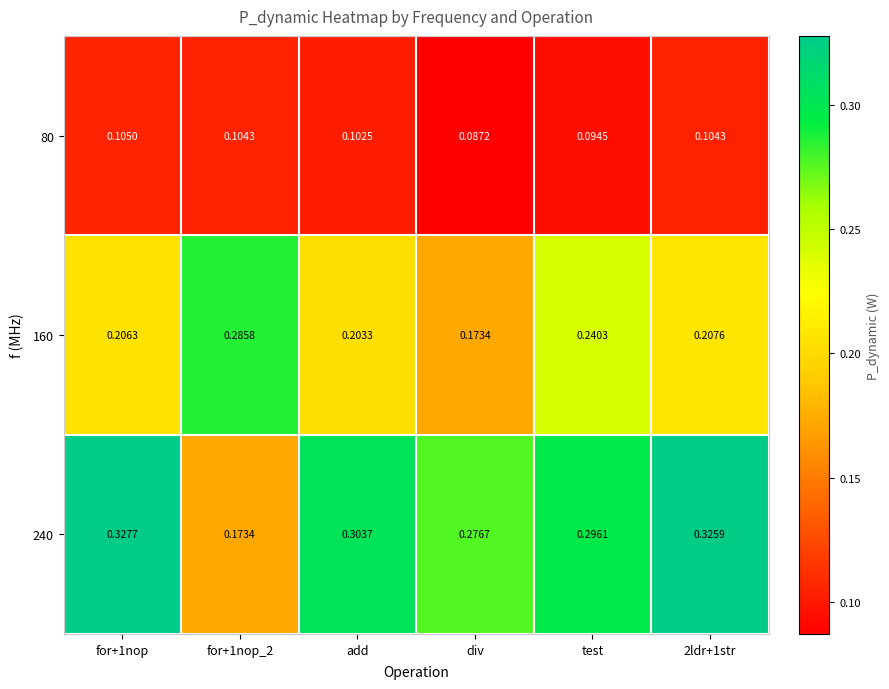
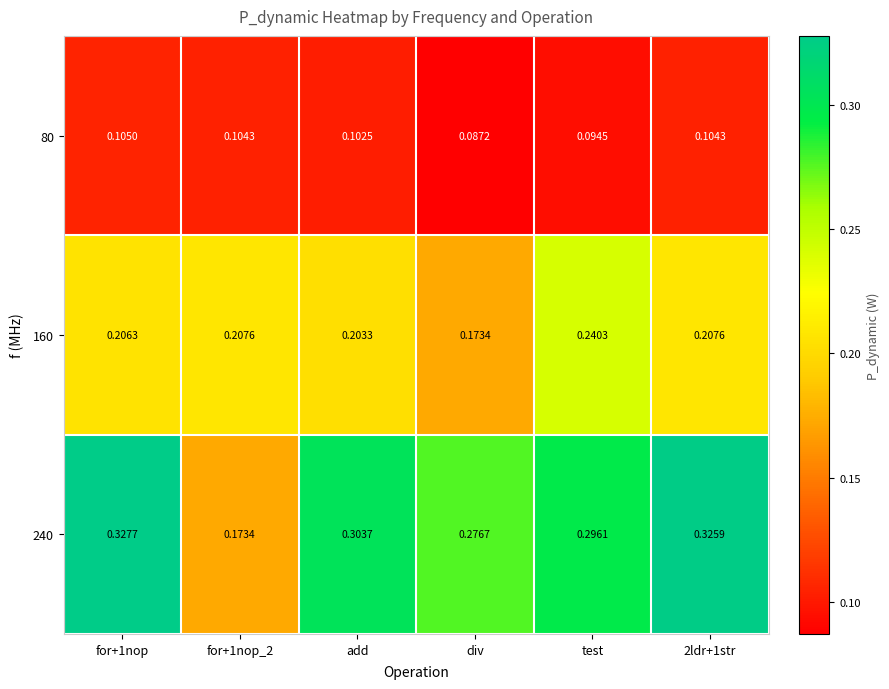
  {
    "80": {
      "for+1nop": 0.1050,
      "for+1nop_2": 0.1043,
      "add": 0.1025,
      "div": 0.0872,
      "test": 0.0945,
      "2ldr+1str": 0.1043
    },
    "160": {
      "for+1nop": 0.2063,
-     "for+1nop_2": 0.2858,
+     "for+1nop_2": 0.2076,
      "add": 0.2033,
      "div": 0.1734,
      "test": 0.2403,
      "2ldr+1str": 0.2076
    },
    "240": {
      "for+1nop": 0.3277,
      "for+1nop_2": 0.1734,
      "add": 0.3037,
      "div": 0.2767,
      "test": 0.2961,
      "2ldr+1str": 0.3259
    }
  }
